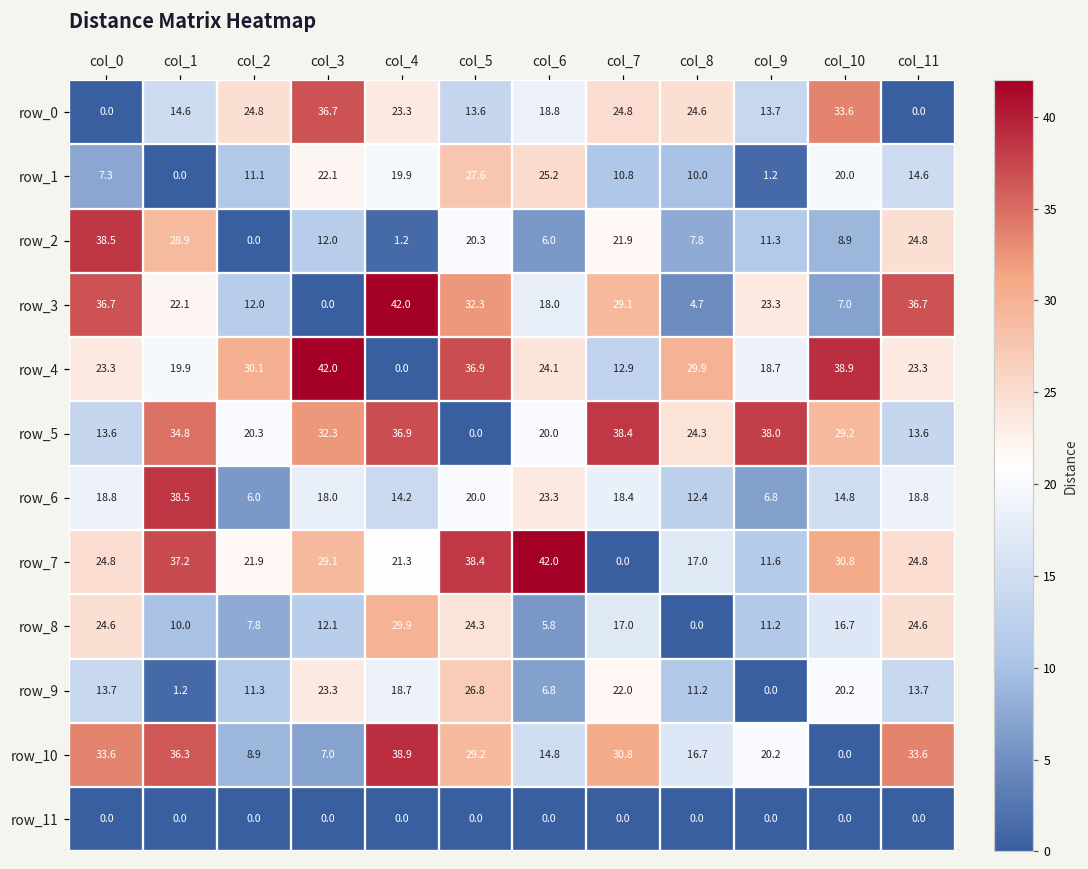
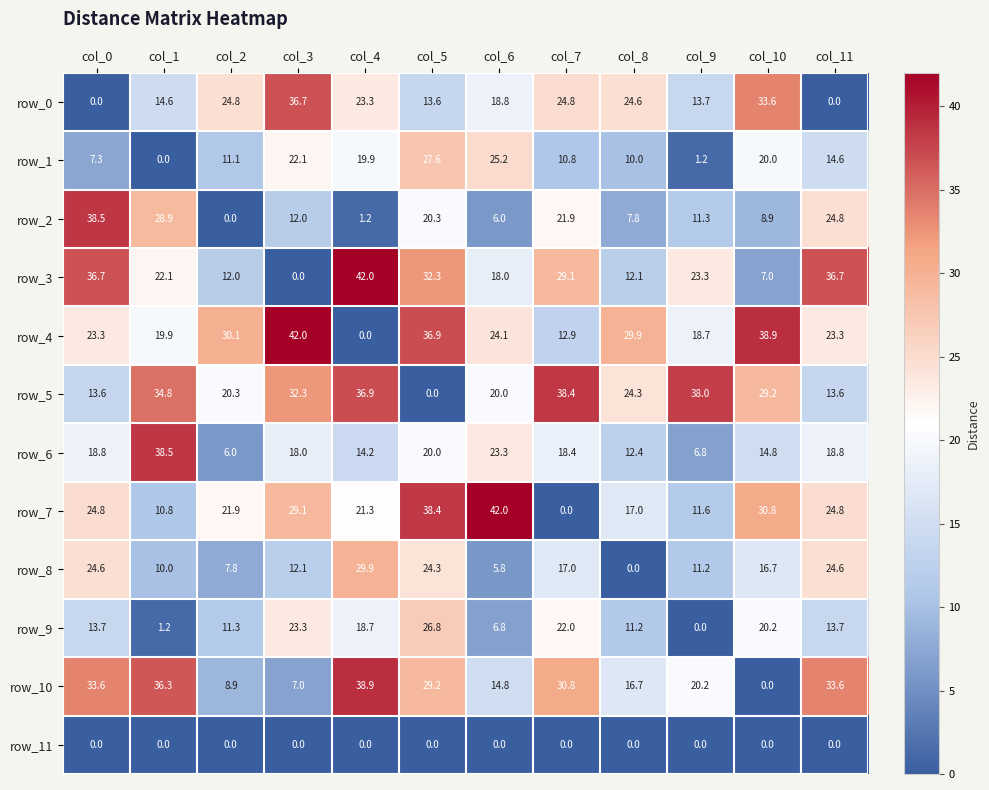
  {
    "row_0": {
      "col_0": 0.0,
      "col_1": 14.6,
      "col_2": 24.8,
      "col_3": 36.7,
      "col_4": 23.3,
      "col_5": 13.6,
      "col_6": 18.8,
      "col_7": 24.8,
      "col_8": 24.6,
      "col_9": 13.7,
      "col_10": 33.6,
      "col_11": 0.0
    },
    "row_1": {
      "col_0": 7.3,
      "col_1": 0.0,
      "col_2": 11.1,
      "col_3": 22.1,
      "col_4": 19.9,
      "col_5": 27.6,
      "col_6": 25.2,
      "col_7": 10.8,
      "col_8": 10.0,
      "col_9": 1.2,
      "col_10": 20.0,
      "col_11": 14.6
    },
    "row_2": {
      "col_0": 38.5,
      "col_1": 28.9,
      "col_2": 0.0,
      "col_3": 12.0,
      "col_4": 1.2,
      "col_5": 20.3,
      "col_6": 6.0,
      "col_7": 21.9,
      "col_8": 7.8,
      "col_9": 11.3,
      "col_10": 8.9,
      "col_11": 24.8
    },
    "row_3": {
      "col_0": 36.7,
      "col_1": 22.1,
      "col_2": 12.0,
      "col_3": 0.0,
      "col_4": 42.0,
      "col_5": 32.3,
      "col_6": 18.0,
      "col_7": 29.1,
-     "col_8": 4.7,
+     "col_8": 12.1,
      "col_9": 23.3,
      "col_10": 7.0,
      "col_11": 36.7
    },
    "row_4": {
      "col_0": 23.3,
      "col_1": 19.9,
      "col_2": 30.1,
      "col_3": 42.0,
      "col_4": 0.0,
      "col_5": 36.9,
      "col_6": 24.1,
      "col_7": 12.9,
      "col_8": 29.9,
      "col_9": 18.7,
      "col_10": 38.9,
      "col_11": 23.3
    },
    "row_5": {
      "col_0": 13.6,
      "col_1": 34.8,
      "col_2": 20.3,
      "col_3": 32.3,
      "col_4": 36.9,
      "col_5": 0.0,
      "col_6": 20.0,
      "col_7": 38.4,
      "col_8": 24.3,
      "col_9": 38.0,
      "col_10": 29.2,
      "col_11": 13.6
    },
    "row_6": {
      "col_0": 18.8,
      "col_1": 38.5,
      "col_2": 6.0,
      "col_3": 18.0,
      "col_4": 14.2,
      "col_5": 20.0,
      "col_6": 23.3,
      "col_7": 18.4,
      "col_8": 12.4,
      "col_9": 6.8,
      "col_10": 14.8,
      "col_11": 18.8
    },
    "row_7": {
      "col_0": 24.8,
-     "col_1": 37.2,
+     "col_1": 10.8,
      "col_2": 21.9,
      "col_3": 29.1,
      "col_4": 21.3,
      "col_5": 38.4,
      "col_6": 42.0,
      "col_7": 0.0,
      "col_8": 17.0,
      "col_9": 11.6,
      "col_10": 30.8,
      "col_11": 24.8
    },
    "row_8": {
      "col_0": 24.6,
      "col_1": 10.0,
      "col_2": 7.8,
      "col_3": 12.1,
      "col_4": 29.9,
      "col_5": 24.3,
      "col_6": 5.8,
      "col_7": 17.0,
      "col_8": 0.0,
      "col_9": 11.2,
      "col_10": 16.7,
      "col_11": 24.6
    },
    "row_9": {
      "col_0": 13.7,
      "col_1": 1.2,
      "col_2": 11.3,
      "col_3": 23.3,
      "col_4": 18.7,
      "col_5": 26.8,
      "col_6": 6.8,
      "col_7": 22.0,
      "col_8": 11.2,
      "col_9": 0.0,
      "col_10": 20.2,
      "col_11": 13.7
    },
    "row_10": {
      "col_0": 33.6,
      "col_1": 36.3,
      "col_2": 8.9,
      "col_3": 7.0,
      "col_4": 38.9,
      "col_5": 29.2,
      "col_6": 14.8,
      "col_7": 30.8,
      "col_8": 16.7,
      "col_9": 20.2,
      "col_10": 0.0,
      "col_11": 33.6
    },
    "row_11": {
      "col_0": 0.0,
      "col_1": 0.0,
      "col_2": 0.0,
      "col_3": 0.0,
      "col_4": 0.0,
      "col_5": 0.0,
      "col_6": 0.0,
      "col_7": 0.0,
      "col_8": 0.0,
      "col_9": 0.0,
      "col_10": 0.0,
      "col_11": 0.0
    }
  }
